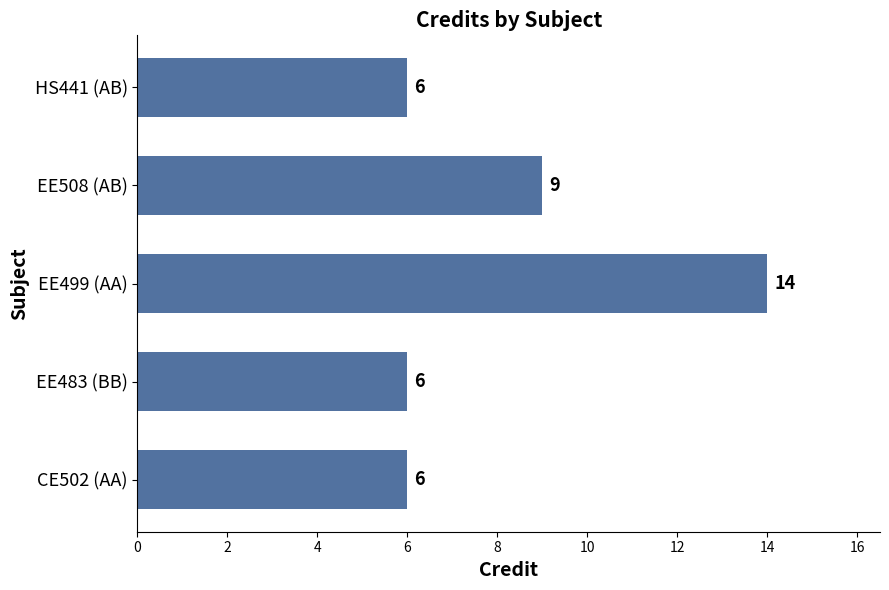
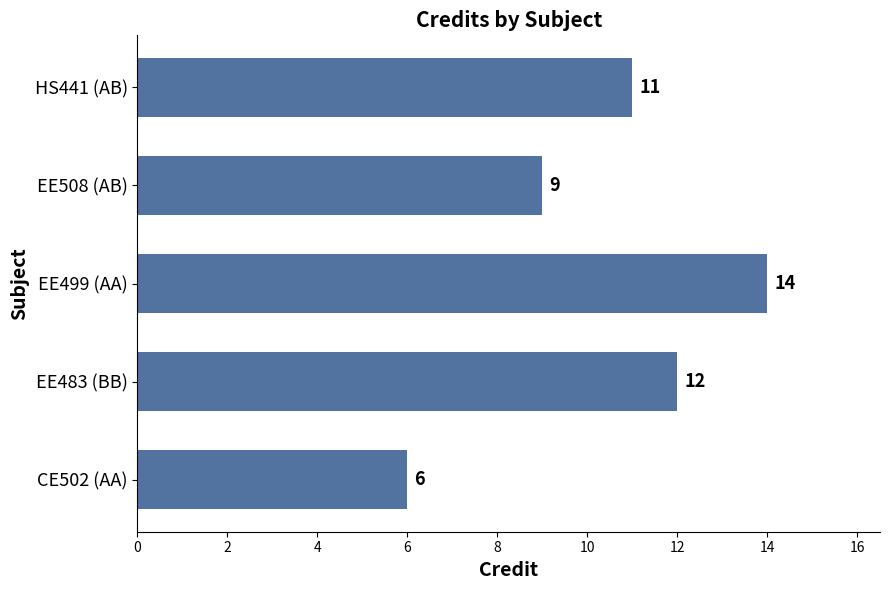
  {
-   "HS441 (AB)": 6,
+   "HS441 (AB)": 11,
    "EE508 (AB)": 9,
    "EE499 (AA)": 14,
-   "EE483 (BB)": 6,
+   "EE483 (BB)": 12,
    "CE502 (AA)": 6
  }
